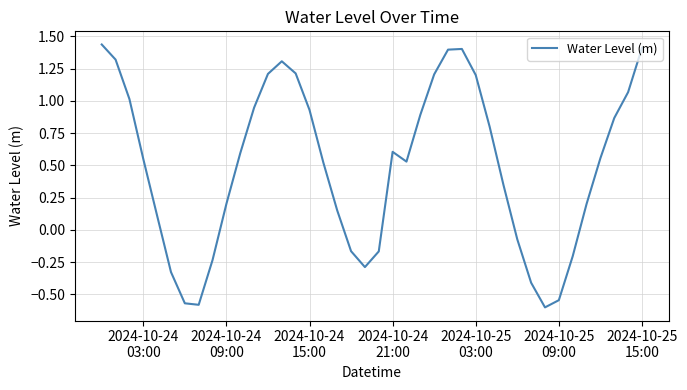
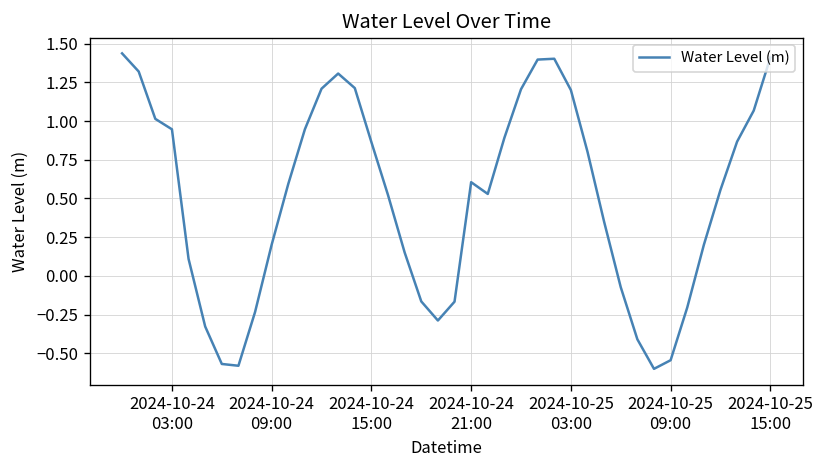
  {
-   "2024-10-24 03:00": 0.55,
+   "2024-10-24 03:00": 0.95,
    "2024-10-24 09:00": 0.20,
-   "2024-10-24 15:00": 0.93,
+   "2024-10-24 15:00": 0.86,
    "2024-10-24 21:00": 0.61,
    "2024-10-25 03:00": 1.20,
    "2024-10-25 09:00": -0.55
  }
